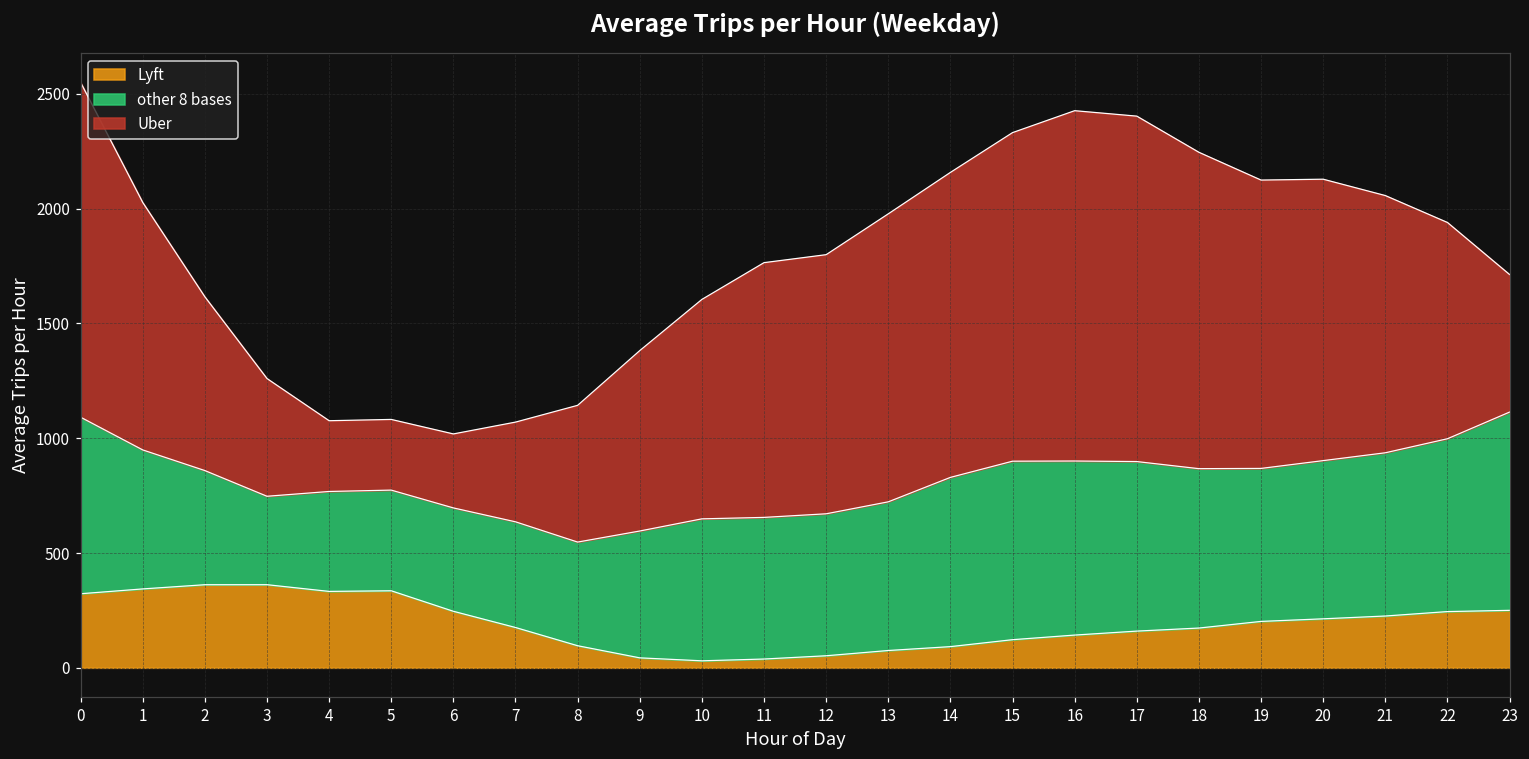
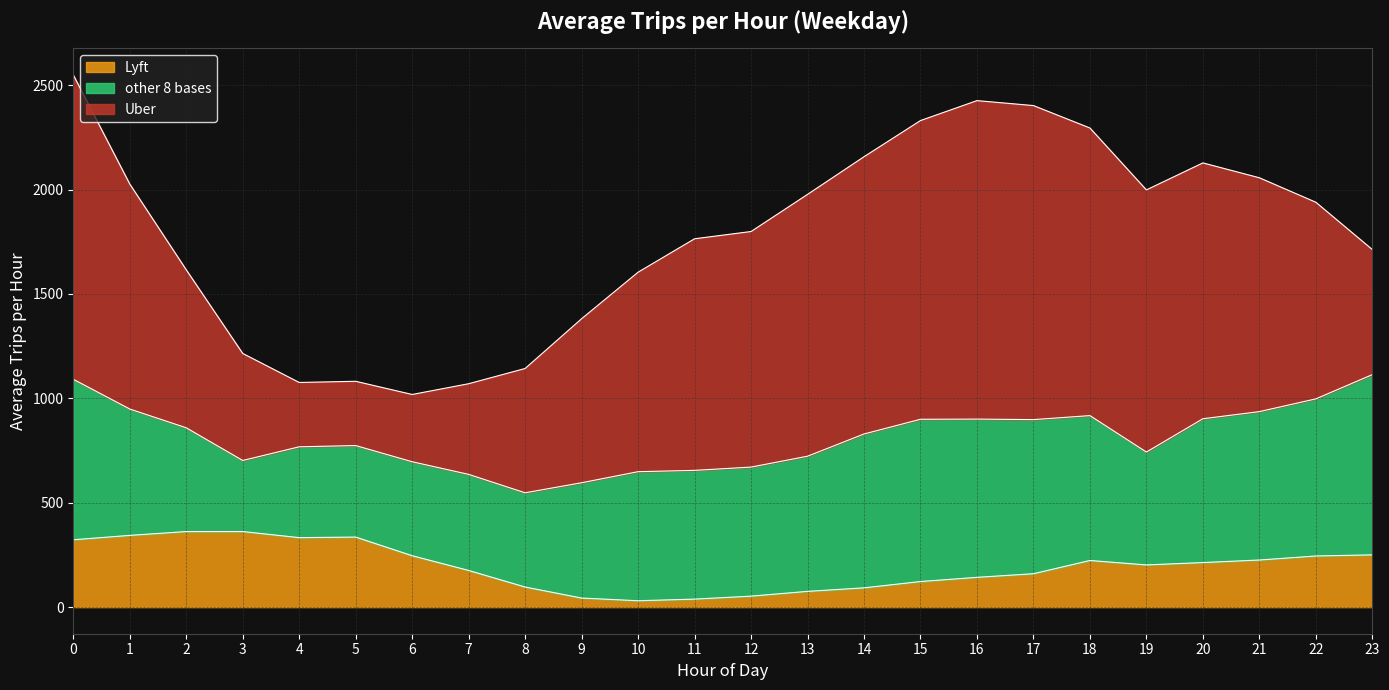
  {
    "Lyft": {
      "0": 320,
      "1": 340,
      "2": 360,
      "3": 360,
      "4": 330,
      "5": 340,
      "6": 250,
      "7": 180,
      "8": 100,
      "9": 40,
      "10": 30,
      "11": 40,
      "12": 50,
      "13": 80,
      "14": 90,
      "15": 120,
      "16": 140,
      "17": 160,
-     "18": 170,
+     "18": 220,
      "19": 200,
      "20": 210,
      "21": 230,
      "22": 240,
      "23": 250
    },
    "other 8 bases": {
      "0": 770,
      "1": 610,
      "2": 500,
-     "3": 390,
+     "3": 340,
      "4": 440,
      "5": 440,
      "6": 450,
      "7": 460,
      "8": 450,
      "9": 550,
      "10": 620,
      "11": 620,
      "12": 620,
      "13": 650,
      "14": 740,
      "15": 780,
      "16": 760,
      "17": 740,
      "18": 690,
-     "19": 670,
+     "19": 540,
      "20": 690,
      "21": 710,
      "22": 750,
      "23": 860
    },
    "Uber": {
      "0": 1460,
      "1": 1080,
      "2": 760,
      "3": 510,
      "4": 310,
      "5": 310,
      "6": 320,
      "7": 430,
      "8": 600,
      "9": 790,
      "10": 960,
      "11": 1110,
      "12": 1130,
      "13": 1250,
      "14": 1330,
      "15": 1430,
      "16": 1530,
      "17": 1500,
      "18": 1380,
      "19": 1260,
      "20": 1230,
      "21": 1120,
      "22": 940,
      "23": 600
    }
  }
